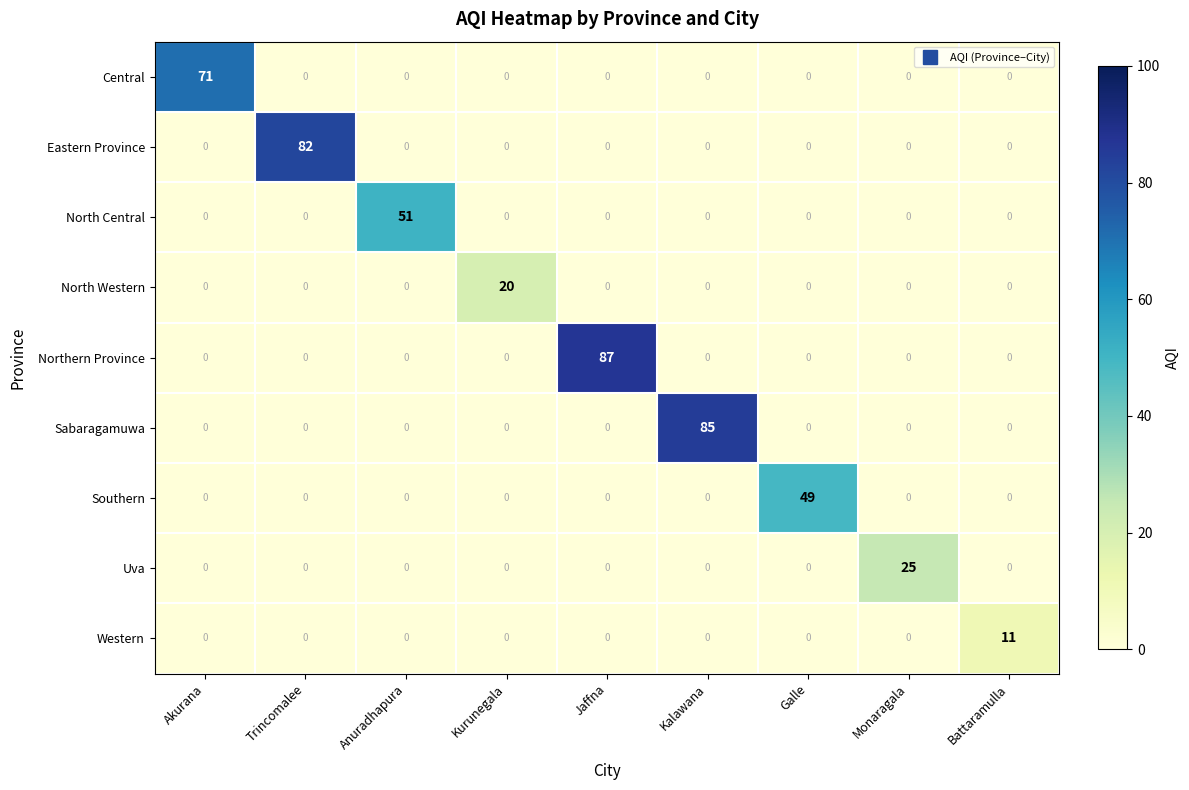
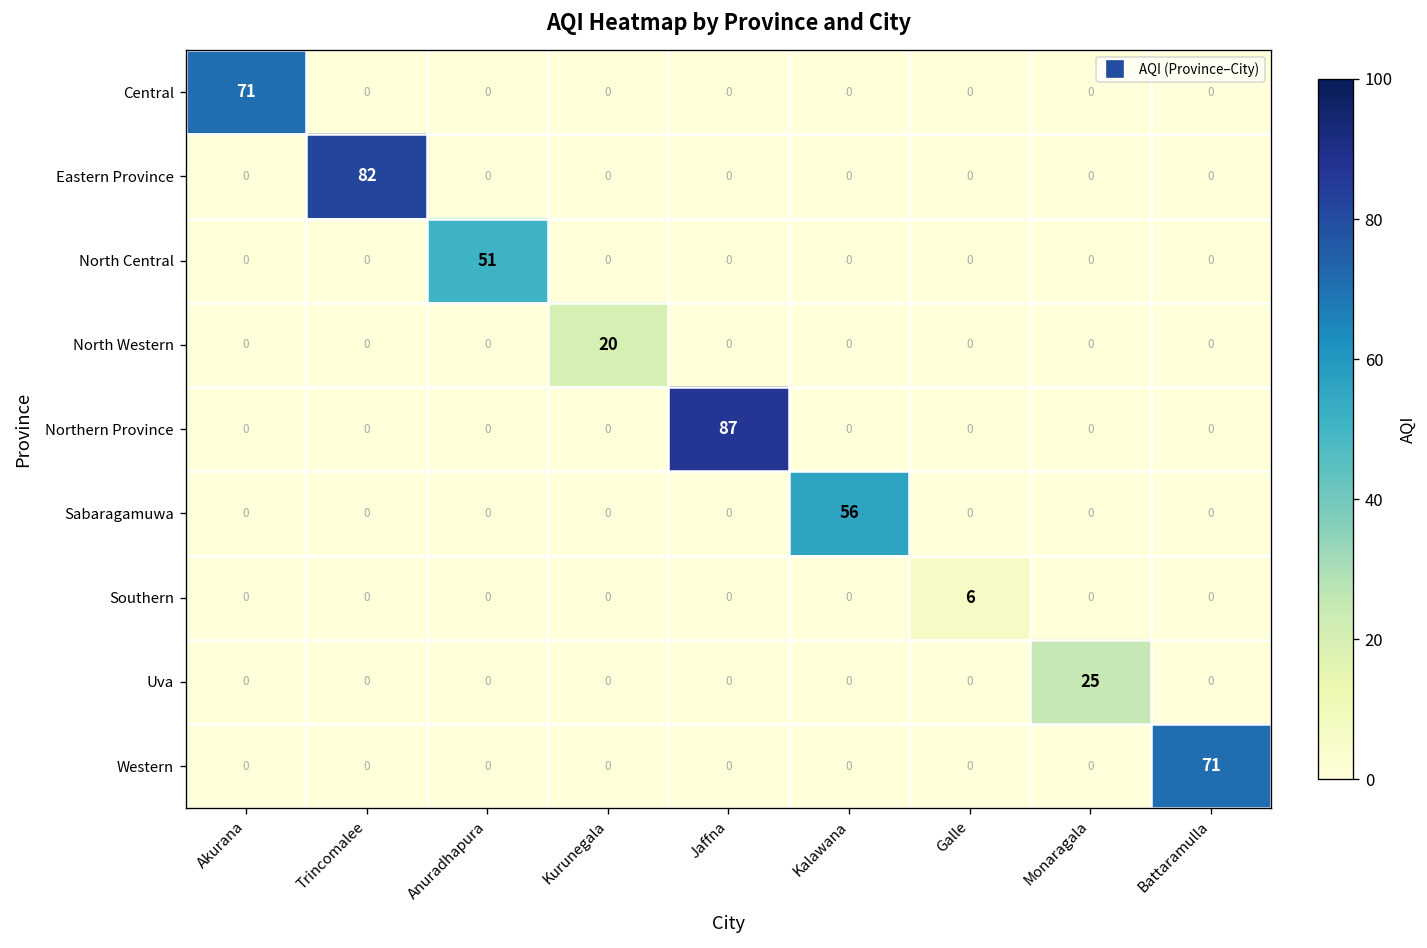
  {
    "Central": {
      "Akurana": 71,
      "Trincomalee": 0,
      "Anuradhapura": 0,
      "Kurunegala": 0,
      "Jaffna": 0,
      "Kalawana": 0,
      "Galle": 0,
      "Monaragala": 0,
      "Battaramulla": 0
    },
    "Eastern Province": {
      "Akurana": 0,
      "Trincomalee": 82,
      "Anuradhapura": 0,
      "Kurunegala": 0,
      "Jaffna": 0,
      "Kalawana": 0,
      "Galle": 0,
      "Monaragala": 0,
      "Battaramulla": 0
    },
    "North Central": {
      "Akurana": 0,
      "Trincomalee": 0,
      "Anuradhapura": 51,
      "Kurunegala": 0,
      "Jaffna": 0,
      "Kalawana": 0,
      "Galle": 0,
      "Monaragala": 0,
      "Battaramulla": 0
    },
    "North Western": {
      "Akurana": 0,
      "Trincomalee": 0,
      "Anuradhapura": 0,
      "Kurunegala": 20,
      "Jaffna": 0,
      "Kalawana": 0,
      "Galle": 0,
      "Monaragala": 0,
      "Battaramulla": 0
    },
    "Northern Province": {
      "Akurana": 0,
      "Trincomalee": 0,
      "Anuradhapura": 0,
      "Kurunegala": 0,
      "Jaffna": 87,
      "Kalawana": 0,
      "Galle": 0,
      "Monaragala": 0,
      "Battaramulla": 0
    },
    "Sabaragamuwa": {
      "Akurana": 0,
      "Trincomalee": 0,
      "Anuradhapura": 0,
      "Kurunegala": 0,
      "Jaffna": 0,
-     "Kalawana": 85,
+     "Kalawana": 56,
      "Galle": 0,
      "Monaragala": 0,
      "Battaramulla": 0
    },
    "Southern": {
      "Akurana": 0,
      "Trincomalee": 0,
      "Anuradhapura": 0,
      "Kurunegala": 0,
      "Jaffna": 0,
      "Kalawana": 0,
-     "Galle": 49,
+     "Galle": 6,
      "Monaragala": 0,
      "Battaramulla": 0
    },
    "Uva": {
      "Akurana": 0,
      "Trincomalee": 0,
      "Anuradhapura": 0,
      "Kurunegala": 0,
      "Jaffna": 0,
      "Kalawana": 0,
      "Galle": 0,
      "Monaragala": 25,
      "Battaramulla": 0
    },
    "Western": {
      "Akurana": 0,
      "Trincomalee": 0,
      "Anuradhapura": 0,
      "Kurunegala": 0,
      "Jaffna": 0,
      "Kalawana": 0,
      "Galle": 0,
      "Monaragala": 0,
-     "Battaramulla": 11
+     "Battaramulla": 71
    }
  }
